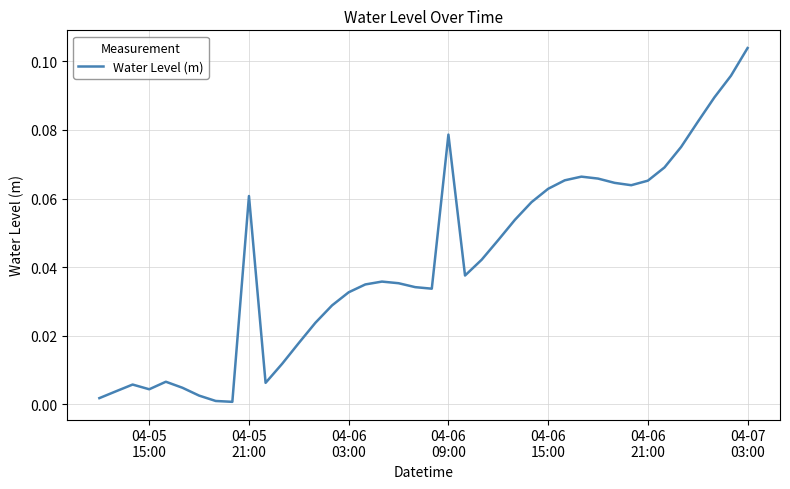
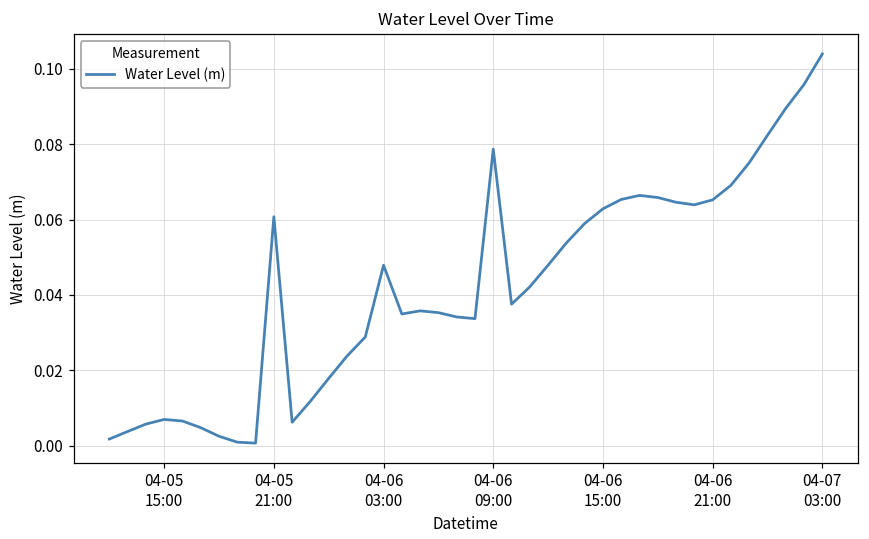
  {
-   "04-05 15:00": 0.004,
+   "04-05 15:00": 0.007,
    "04-05 21:00": 0.061,
-   "04-06 03:00": 0.033,
+   "04-06 03:00": 0.048,
    "04-06 09:00": 0.079,
    "04-06 15:00": 0.063,
    "04-06 21:00": 0.065,
    "04-07 03:00": 0.104
  }
